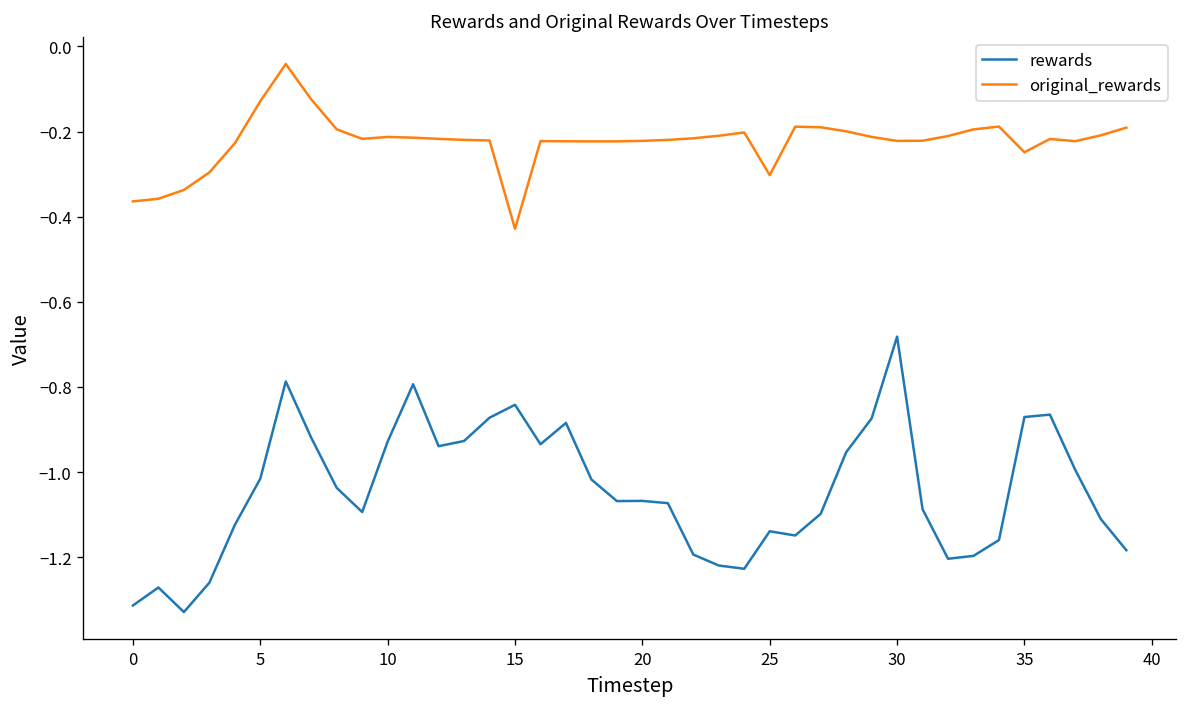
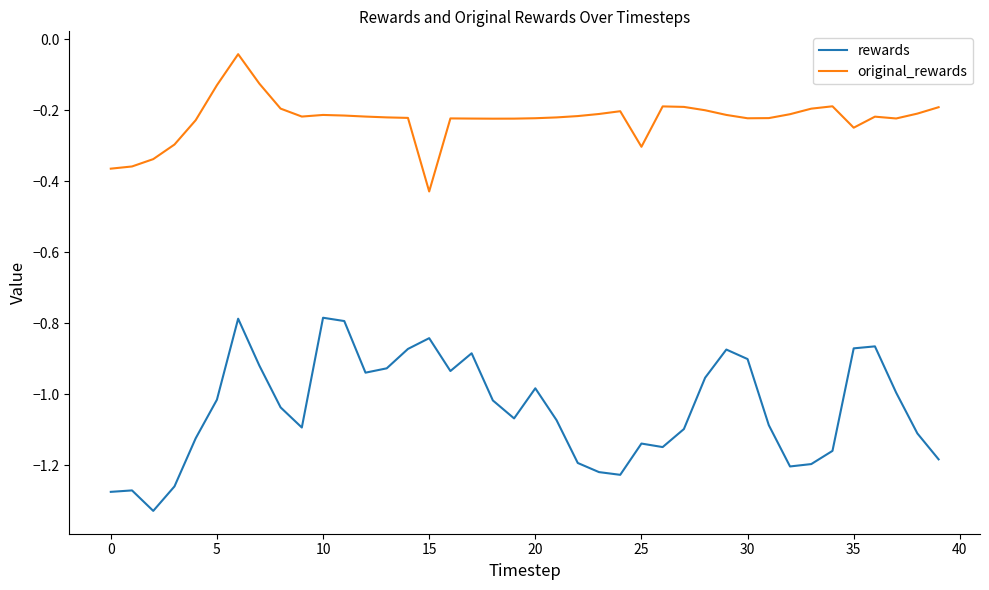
  {
    "rewards": {
-     "0": -1.31,
+     "0": -1.28,
      "5": -1.02,
-     "10": -0.93,
+     "10": -0.78,
      "15": -0.84,
-     "20": -1.07,
+     "20": -0.98,
      "25": -1.14,
-     "30": -0.68,
+     "30": -0.90,
      "35": -0.87
    },
    "original_rewards": {
      "0": -0.36,
      "5": -0.13,
      "10": -0.21,
      "15": -0.43,
      "20": -0.22,
      "25": -0.30,
      "30": -0.22,
      "35": -0.25
    }
  }
